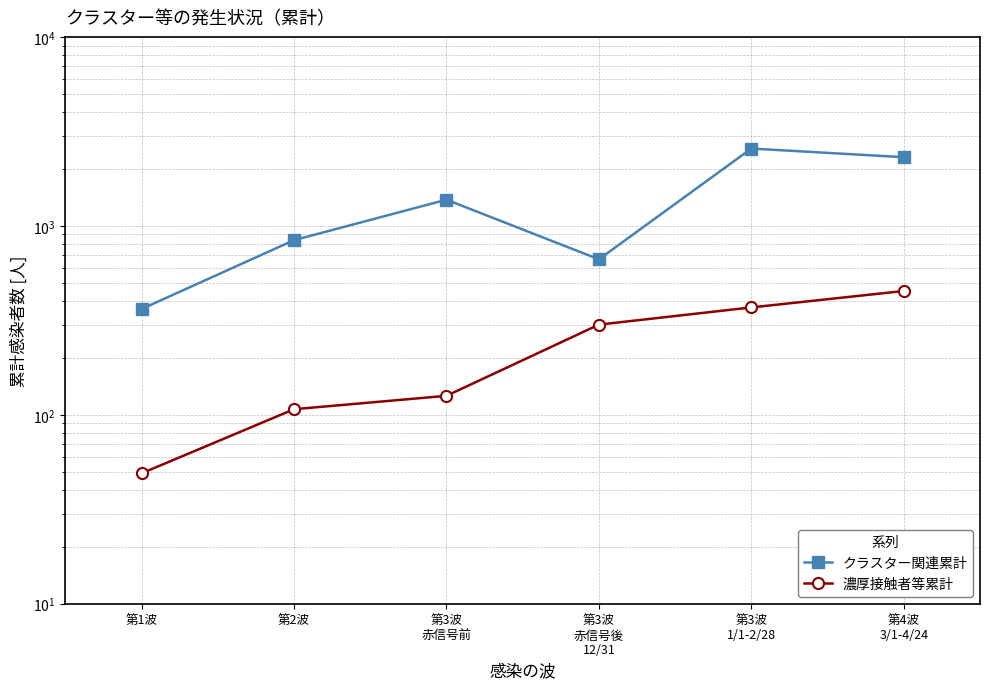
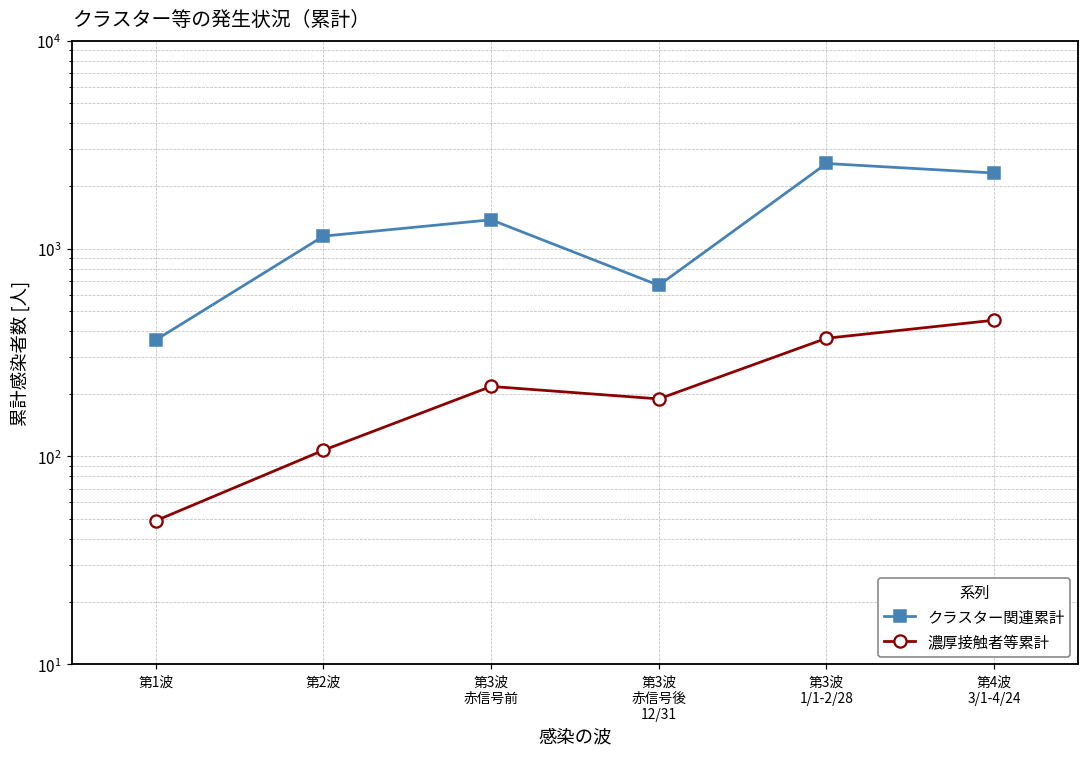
  {
    "クラスター関連累計": {
      "第1波": 360,
-     "第2波": 800,
+     "第2波": 1100,
      "第3波 赤信号前": 1400,
      "第3波 赤信号後 12/31": 670,
      "第3波 1/1-2/28": 2600,
      "第4波 3/1-4/24": 2300
    },
    "濃厚接触者等累計": {
      "第1波": 49,
      "第2波": 110,
-     "第3波 赤信号前": 130,
-     "第3波 赤信号後 12/31": 300,
+     "第3波 赤信号前": 220,
+     "第3波 赤信号後 12/31": 190,
      "第3波 1/1-2/28": 370,
      "第4波 3/1-4/24": 450
    }
  }
